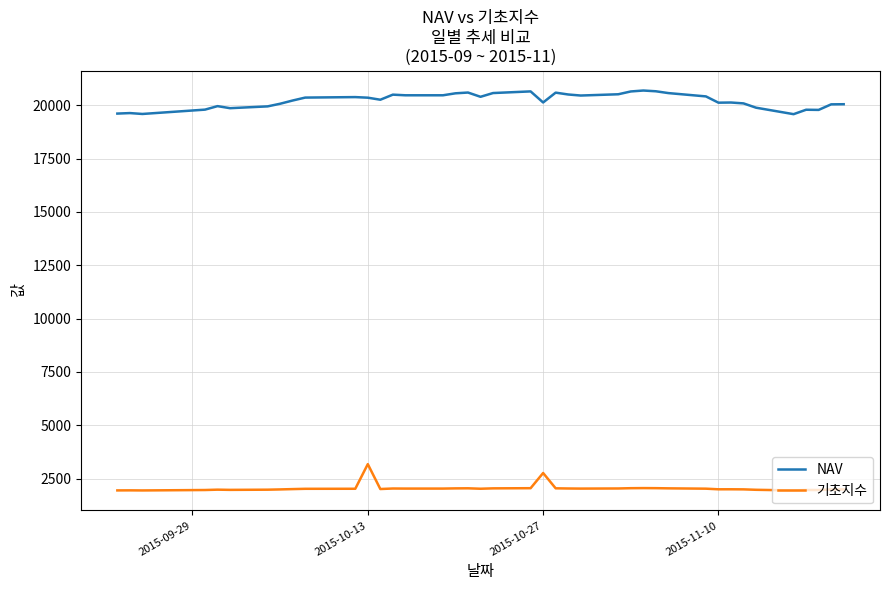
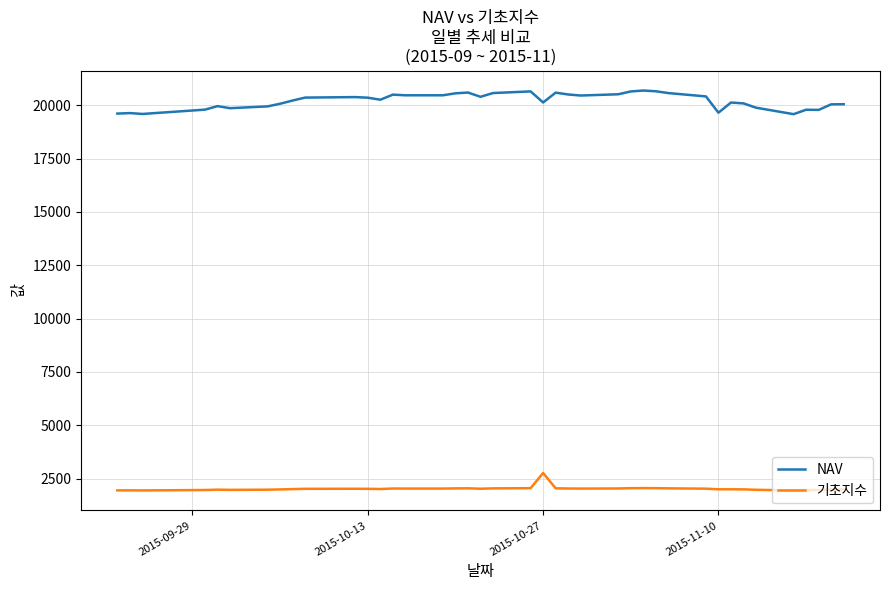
  {
    "NAV": {
      "2015-10-13": 20400,
      "2015-10-27": 20100,
-     "2015-11-10": 20100
+     "2015-11-10": 19700
    },
    "기초지수": {
-     "2015-10-13": 3200,
+     "2015-10-13": 2000,
      "2015-10-27": 2800,
      "2015-11-10": 2000
    }
  }
